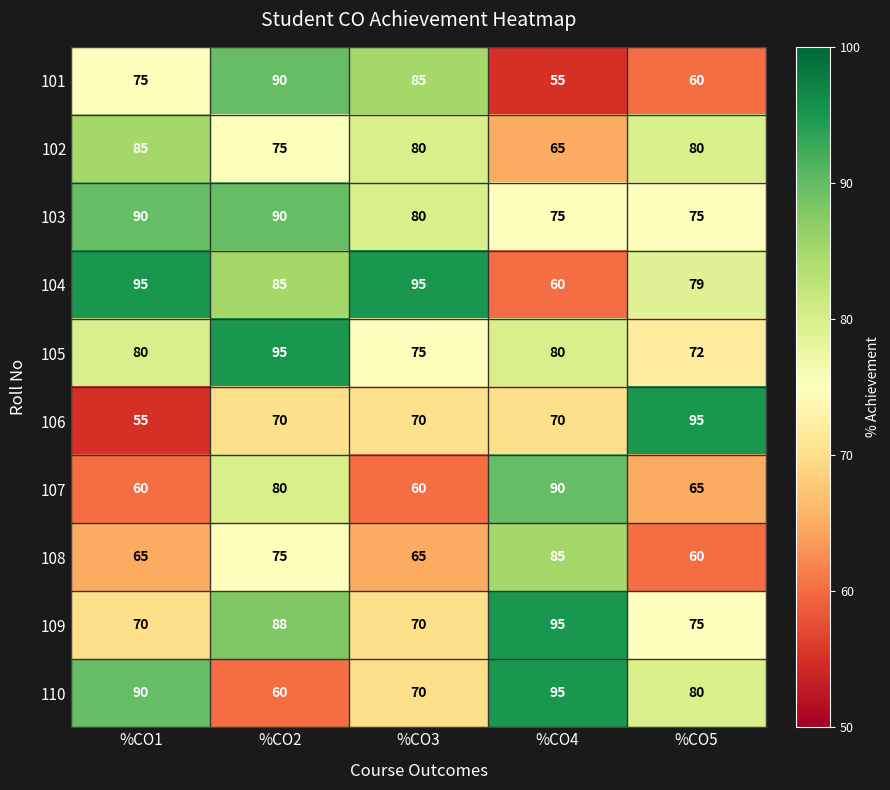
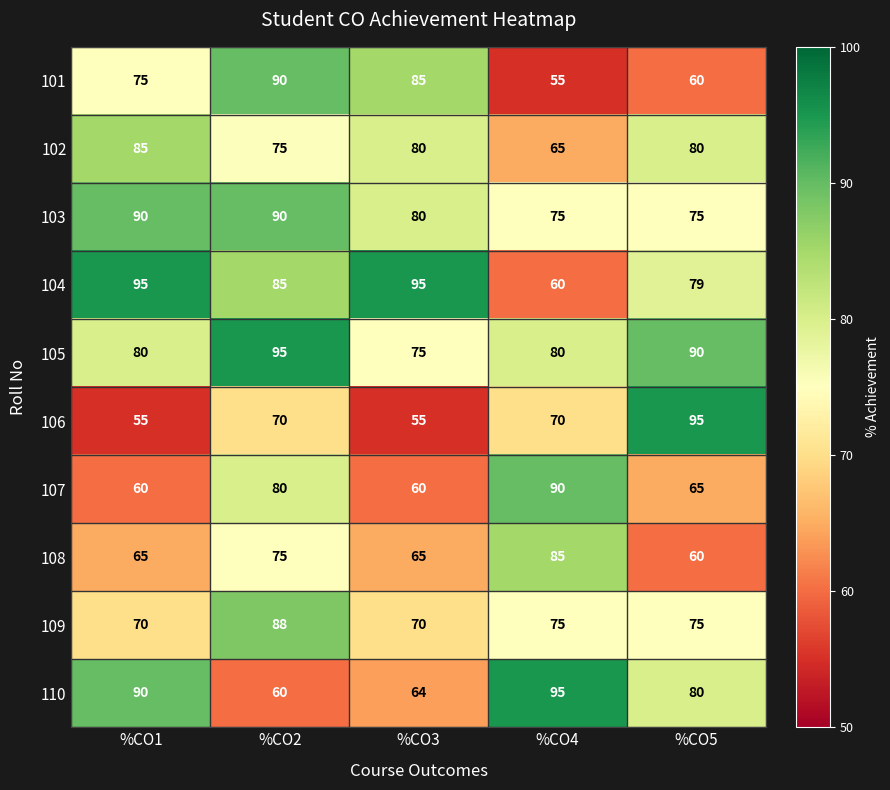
  {
    "101": {
      "%CO1": 75,
      "%CO2": 90,
      "%CO3": 85,
      "%CO4": 55,
      "%CO5": 60
    },
    "102": {
      "%CO1": 85,
      "%CO2": 75,
      "%CO3": 80,
      "%CO4": 65,
      "%CO5": 80
    },
    "103": {
      "%CO1": 90,
      "%CO2": 90,
      "%CO3": 80,
      "%CO4": 75,
      "%CO5": 75
    },
    "104": {
      "%CO1": 95,
      "%CO2": 85,
      "%CO3": 95,
      "%CO4": 60,
      "%CO5": 79
    },
    "105": {
      "%CO1": 80,
      "%CO2": 95,
      "%CO3": 75,
      "%CO4": 80,
-     "%CO5": 72
+     "%CO5": 90
    },
    "106": {
      "%CO1": 55,
      "%CO2": 70,
-     "%CO3": 70,
+     "%CO3": 55,
      "%CO4": 70,
      "%CO5": 95
    },
    "107": {
      "%CO1": 60,
      "%CO2": 80,
      "%CO3": 60,
      "%CO4": 90,
      "%CO5": 65
    },
    "108": {
      "%CO1": 65,
      "%CO2": 75,
      "%CO3": 65,
      "%CO4": 85,
      "%CO5": 60
    },
    "109": {
      "%CO1": 70,
      "%CO2": 88,
      "%CO3": 70,
-     "%CO4": 95,
+     "%CO4": 75,
      "%CO5": 75
    },
    "110": {
      "%CO1": 90,
      "%CO2": 60,
-     "%CO3": 70,
+     "%CO3": 64,
      "%CO4": 95,
      "%CO5": 80
    }
  }
